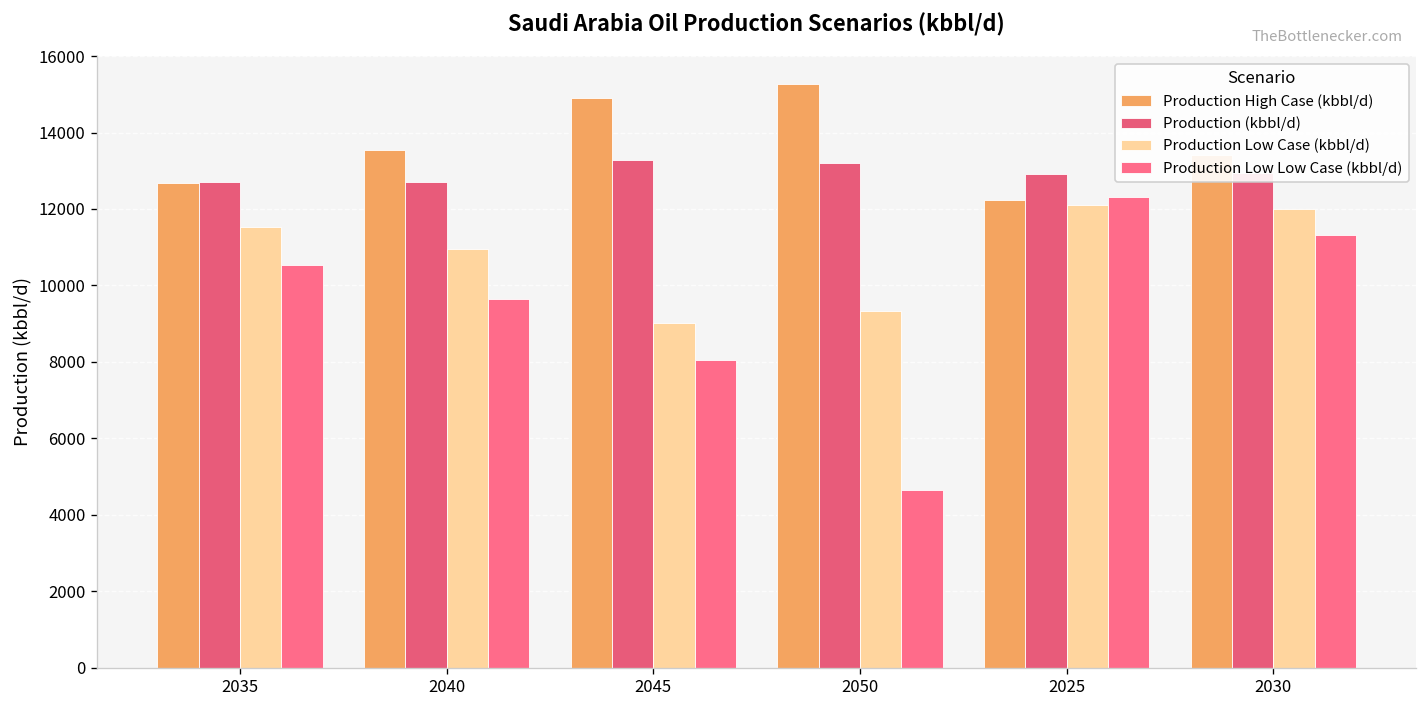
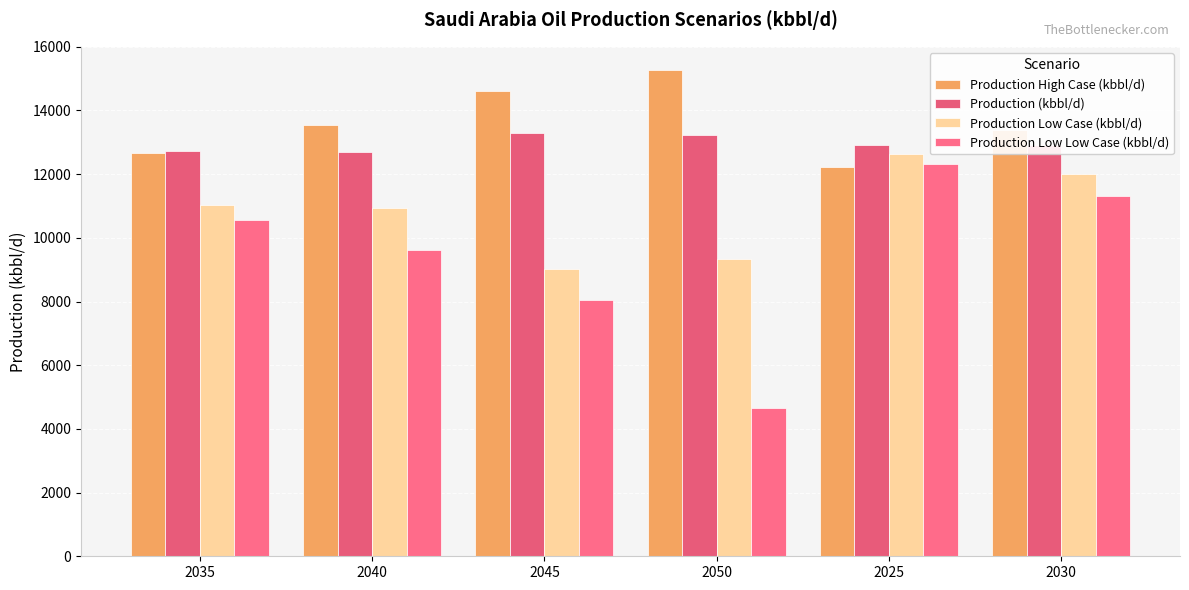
  {
    "Production High Case (kbbl/d)": {
      "2035": 12700,
      "2040": 13500,
-     "2045": 14900,
+     "2045": 14600,
      "2050": 15300,
      "2025": 12200
    },
    "Production Low Case (kbbl/d)": {
-     "2035": 11500,
+     "2035": 11000,
      "2040": 10900,
      "2045": 9000,
      "2050": 9300,
-     "2025": 12100,
+     "2025": 12600,
      "2030": 12000
    }
  }
